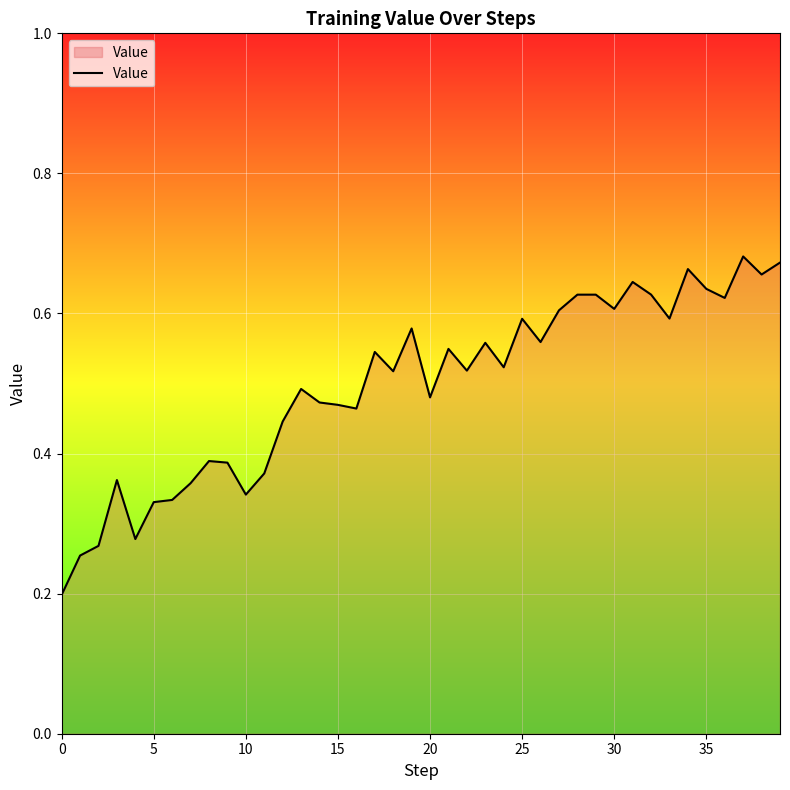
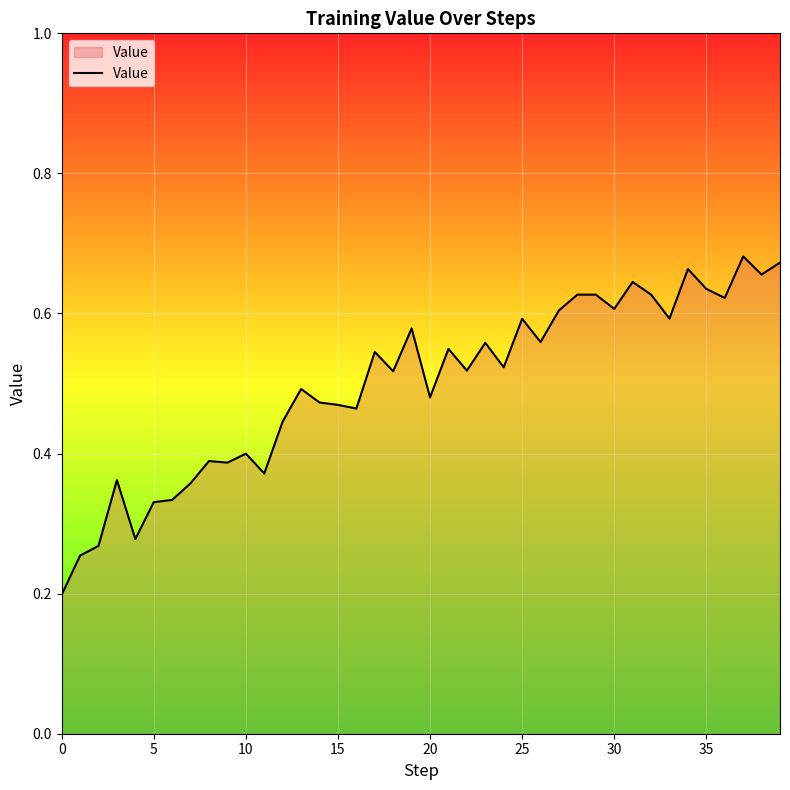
  {
    "0": 0.20,
    "5": 0.33,
-   "10": 0.34,
+   "10": 0.40,
    "15": 0.47,
    "20": 0.48,
    "25": 0.59,
    "30": 0.61,
    "35": 0.64
  }
